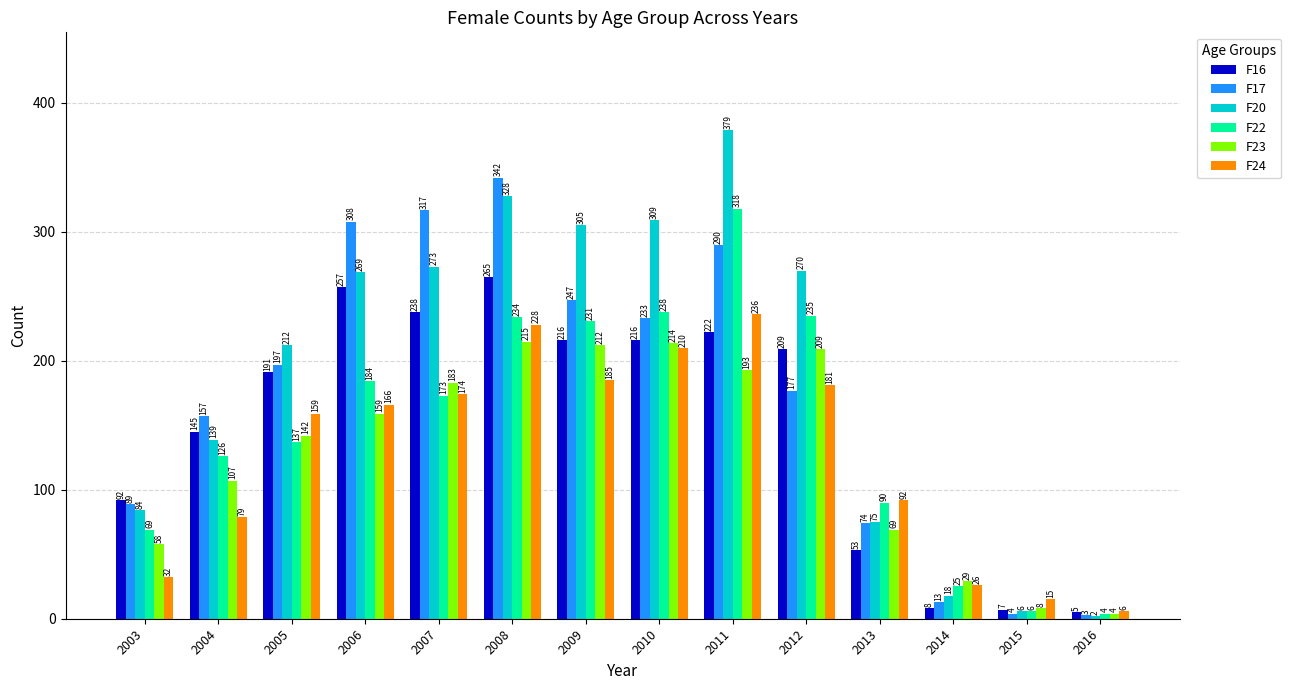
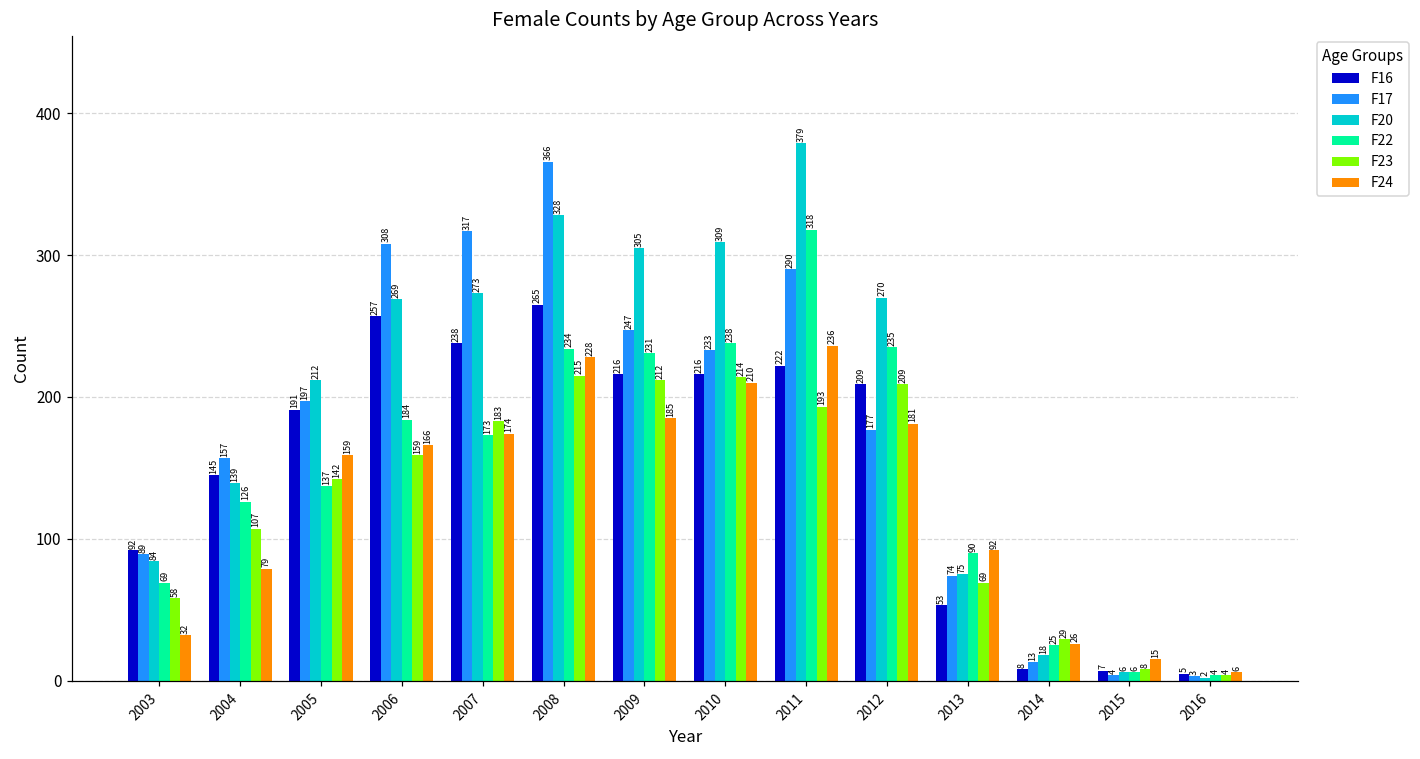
  {
    "F16": {
      "2003": 92,
      "2004": 145,
      "2005": 191,
      "2006": 257,
      "2007": 238,
      "2008": 265,
      "2009": 216,
      "2010": 216,
      "2011": 222,
      "2012": 209,
      "2013": 53,
      "2014": 8,
      "2015": 7,
      "2016": 5
    },
    "F17": {
      "2003": 89,
      "2004": 157,
      "2005": 197,
      "2006": 308,
      "2007": 317,
-     "2008": 342,
+     "2008": 366,
      "2009": 247,
      "2010": 233,
      "2011": 290,
      "2012": 177,
      "2013": 74,
      "2014": 13,
      "2015": 4,
      "2016": 3
    },
    "F20": {
      "2003": 84,
      "2004": 139,
      "2005": 212,
      "2006": 269,
      "2007": 273,
      "2008": 328,
      "2009": 305,
      "2010": 309,
      "2011": 379,
      "2012": 270,
      "2013": 75,
      "2014": 18,
      "2015": 6,
      "2016": 2
    },
    "F22": {
      "2003": 69,
      "2004": 126,
      "2005": 137,
      "2006": 184,
      "2007": 173,
      "2008": 234,
      "2009": 231,
      "2010": 238,
      "2011": 318,
      "2012": 235,
      "2013": 90,
      "2014": 25,
      "2015": 6,
      "2016": 4
    },
    "F23": {
      "2003": 58,
      "2004": 107,
      "2005": 142,
      "2006": 159,
      "2007": 183,
      "2008": 215,
      "2009": 212,
      "2010": 214,
      "2011": 193,
      "2012": 209,
      "2013": 69,
      "2014": 29,
      "2015": 8,
      "2016": 4
    },
    "F24": {
      "2003": 32,
      "2004": 79,
      "2005": 159,
      "2006": 166,
      "2007": 174,
      "2008": 228,
      "2009": 185,
      "2010": 210,
      "2011": 236,
      "2012": 181,
      "2013": 92,
      "2014": 26,
      "2015": 15,
      "2016": 6
    }
  }
